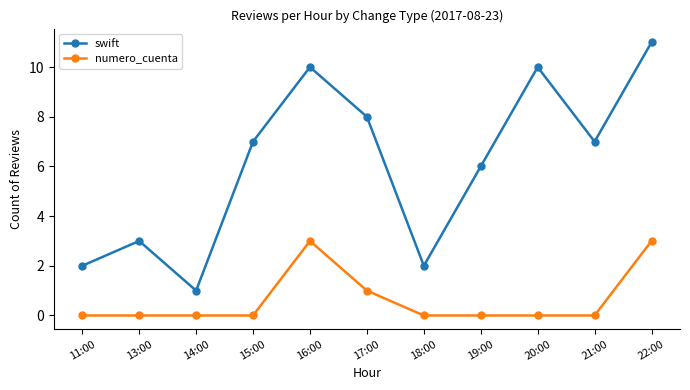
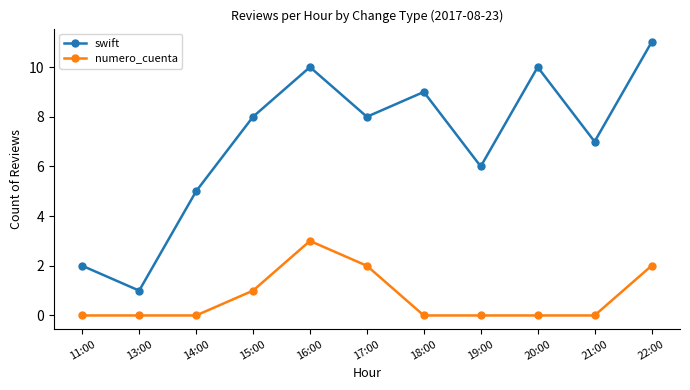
  {
    "swift": {
      "11:00": 2,
-     "13:00": 3,
-     "14:00": 1,
-     "15:00": 7,
+     "13:00": 1,
+     "14:00": 5,
+     "15:00": 8,
      "16:00": 10,
      "17:00": 8,
-     "18:00": 2,
+     "18:00": 9,
      "19:00": 6,
      "20:00": 10,
      "21:00": 7,
      "22:00": 11
    },
    "numero_cuenta": {
      "11:00": 0,
      "13:00": 0,
      "14:00": 0,
-     "15:00": 0,
+     "15:00": 1,
      "16:00": 3,
-     "17:00": 1,
+     "17:00": 2,
      "18:00": 0,
      "19:00": 0,
      "20:00": 0,
      "21:00": 0,
-     "22:00": 3
+     "22:00": 2
    }
  }
